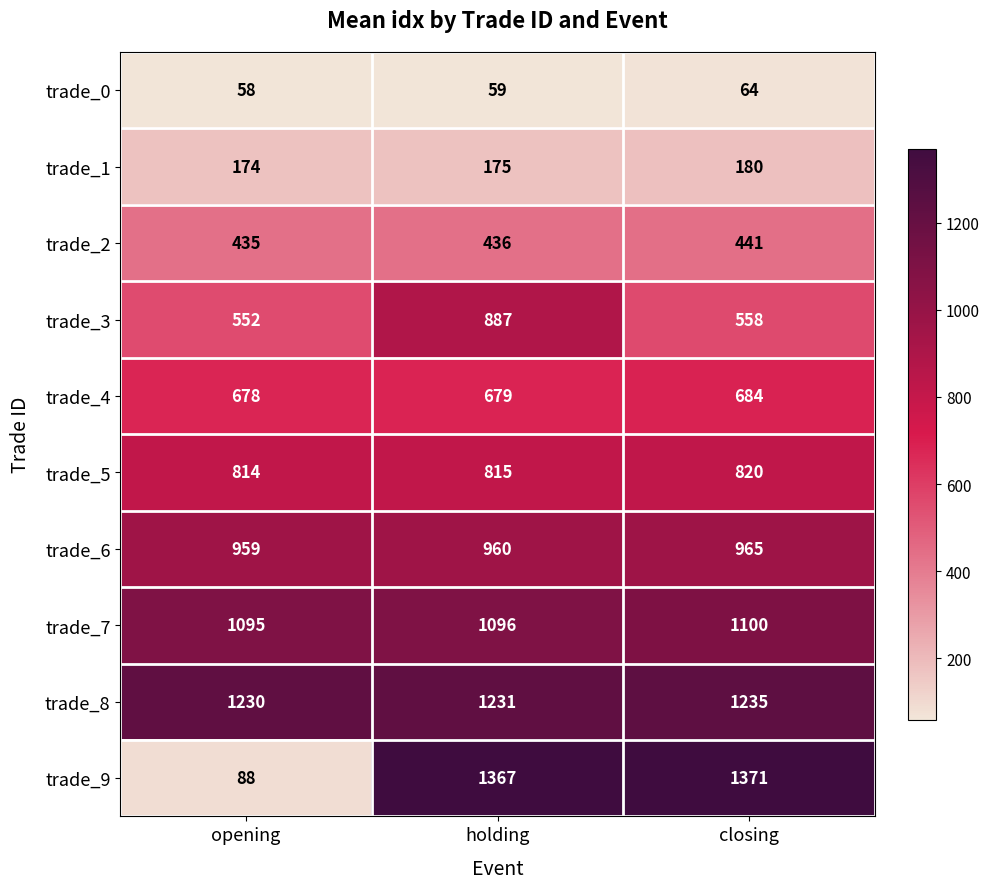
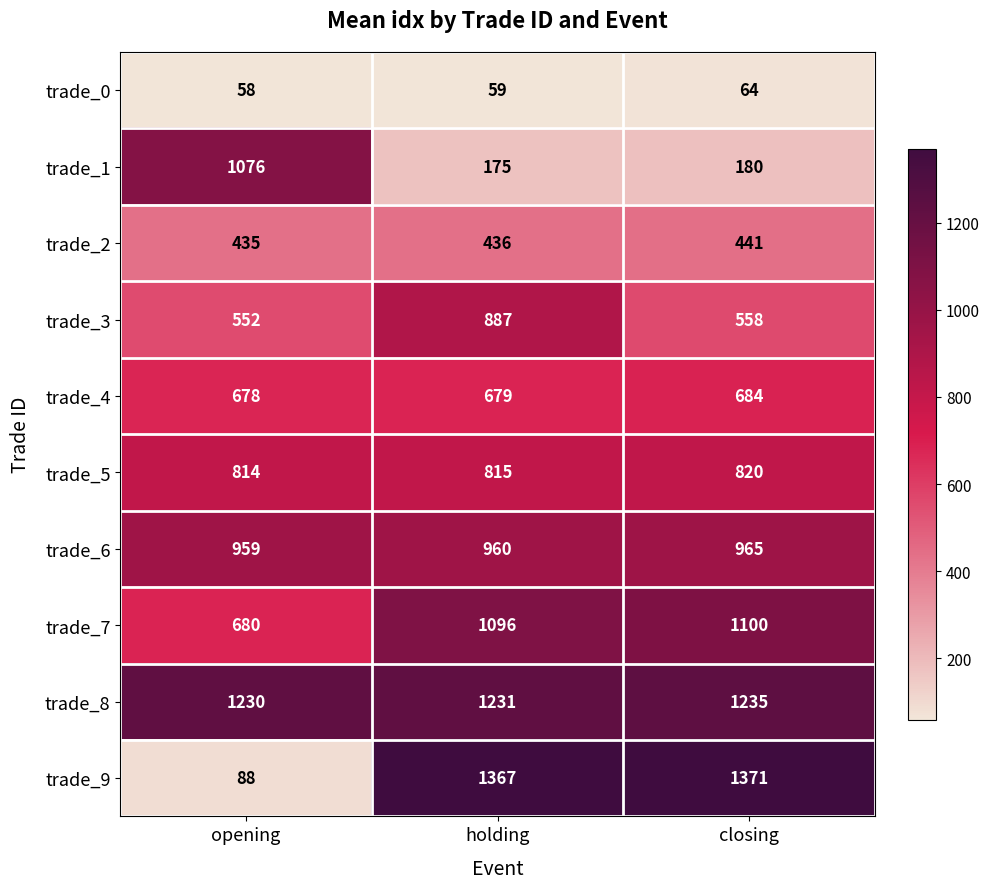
  {
    "trade_0": {
      "opening": 58,
      "holding": 59,
      "closing": 64
    },
    "trade_1": {
-     "opening": 174,
+     "opening": 1076,
      "holding": 175,
      "closing": 180
    },
    "trade_2": {
      "opening": 435,
      "holding": 436,
      "closing": 441
    },
    "trade_3": {
      "opening": 552,
      "holding": 887,
      "closing": 558
    },
    "trade_4": {
      "opening": 678,
      "holding": 679,
      "closing": 684
    },
    "trade_5": {
      "opening": 814,
      "holding": 815,
      "closing": 820
    },
    "trade_6": {
      "opening": 959,
      "holding": 960,
      "closing": 965
    },
    "trade_7": {
-     "opening": 1095,
+     "opening": 680,
      "holding": 1096,
      "closing": 1100
    },
    "trade_8": {
      "opening": 1230,
      "holding": 1231,
      "closing": 1235
    },
    "trade_9": {
      "opening": 88,
      "holding": 1367,
      "closing": 1371
    }
  }
